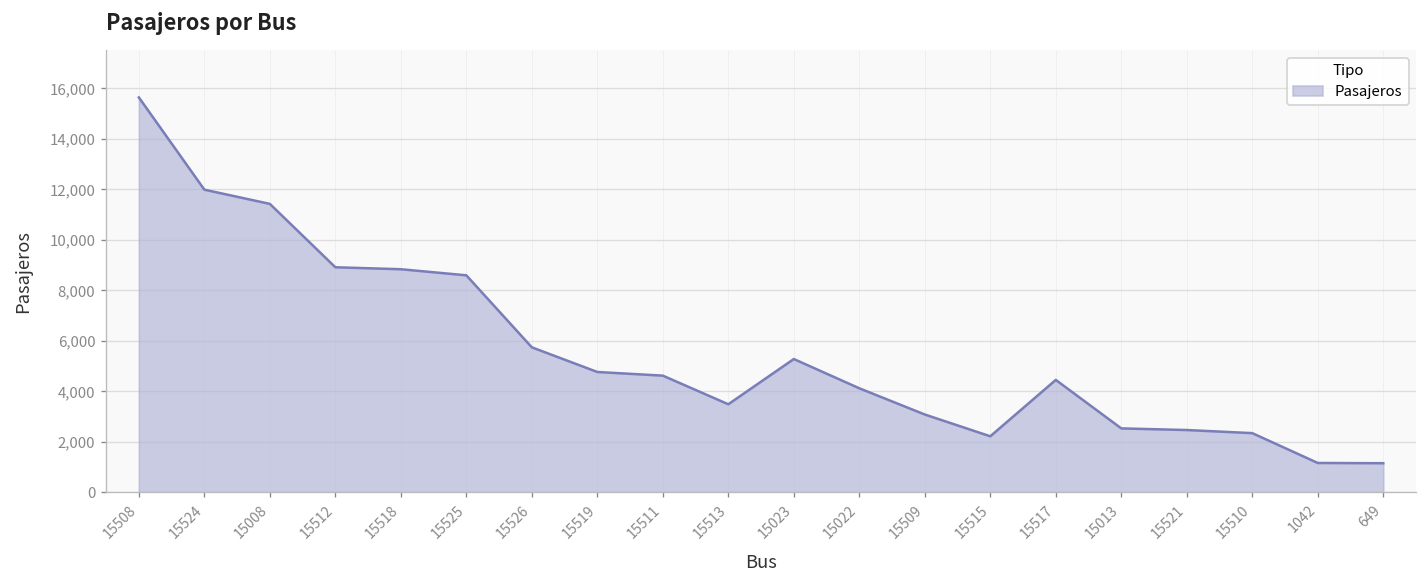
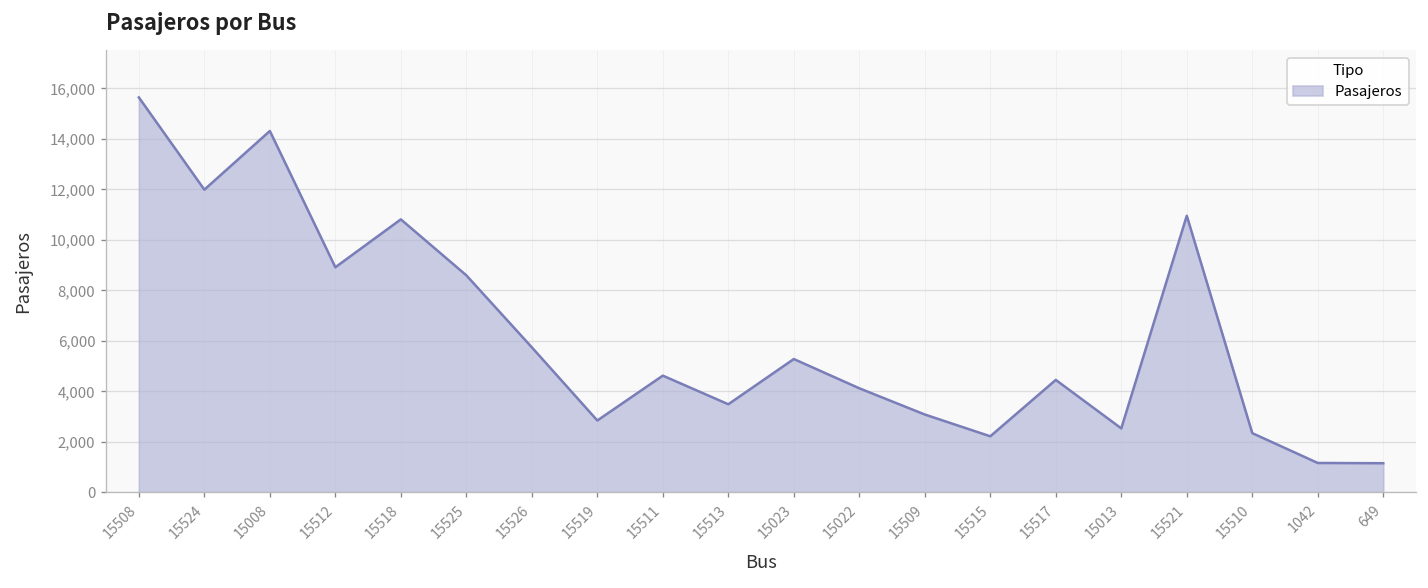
  {
    "15508": "15,600",
    "15524": "12,000",
-   "15008": "11,400",
+   "15008": "14,300",
    "15512": "8,900",
-   "15518": "8,800",
+   "15518": "10,800",
    "15525": "8,600",
    "15526": "5,700",
-   "15519": "4,800",
+   "15519": "2,800",
    "15511": "4,600",
    "15513": "3,500",
    "15023": "5,300",
    "15022": "4,100",
    "15509": "3,100",
    "15515": "2,200",
    "15517": "4,500",
    "15013": "2,500",
-   "15521": "2,500",
+   "15521": "11,000",
    "15510": "2,300",
    "1042": "1,200",
    "649": "1,200"
  }
